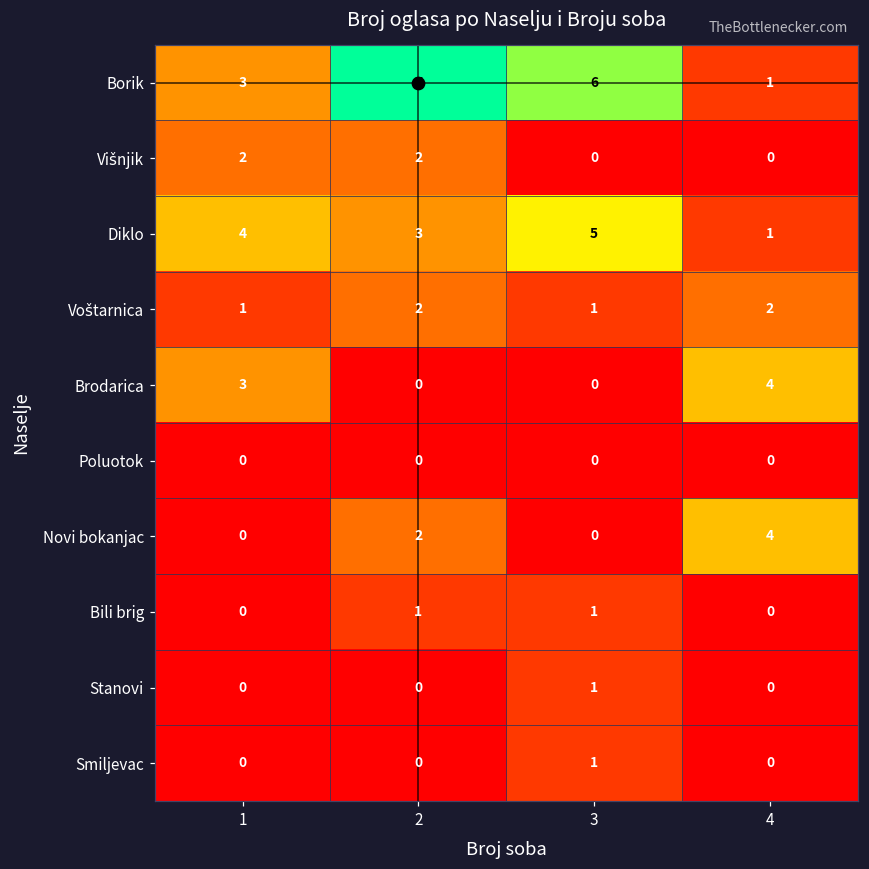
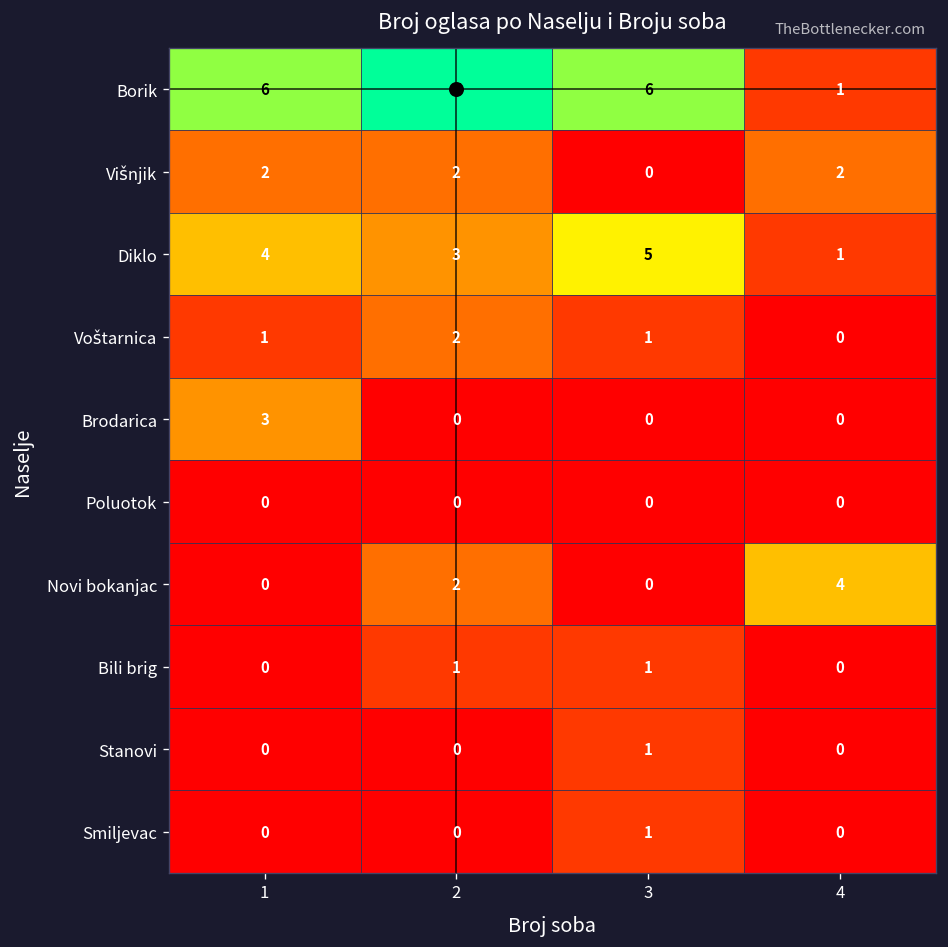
  {
    "Borik": {
-     "1": 3,
+     "1": 6,
      "3": 6,
      "4": 1
    },
    "Višnjik": {
      "1": 2,
      "2": 2,
      "3": 0,
-     "4": 0
+     "4": 2
    },
    "Diklo": {
      "1": 4,
      "2": 3,
      "3": 5,
      "4": 1
    },
    "Voštarnica": {
      "1": 1,
      "2": 2,
      "3": 1,
-     "4": 2
+     "4": 0
    },
    "Brodarica": {
      "1": 3,
      "2": 0,
      "3": 0,
-     "4": 4
+     "4": 0
    },
    "Poluotok": {
      "1": 0,
      "2": 0,
      "3": 0,
      "4": 0
    },
    "Novi bokanjac": {
      "1": 0,
      "2": 2,
      "3": 0,
      "4": 4
    },
    "Bili brig": {
      "1": 0,
      "2": 1,
      "3": 1,
      "4": 0
    },
    "Stanovi": {
      "1": 0,
      "2": 0,
      "3": 1,
      "4": 0
    },
    "Smiljevac": {
      "1": 0,
      "2": 0,
      "3": 1,
      "4": 0
    }
  }
